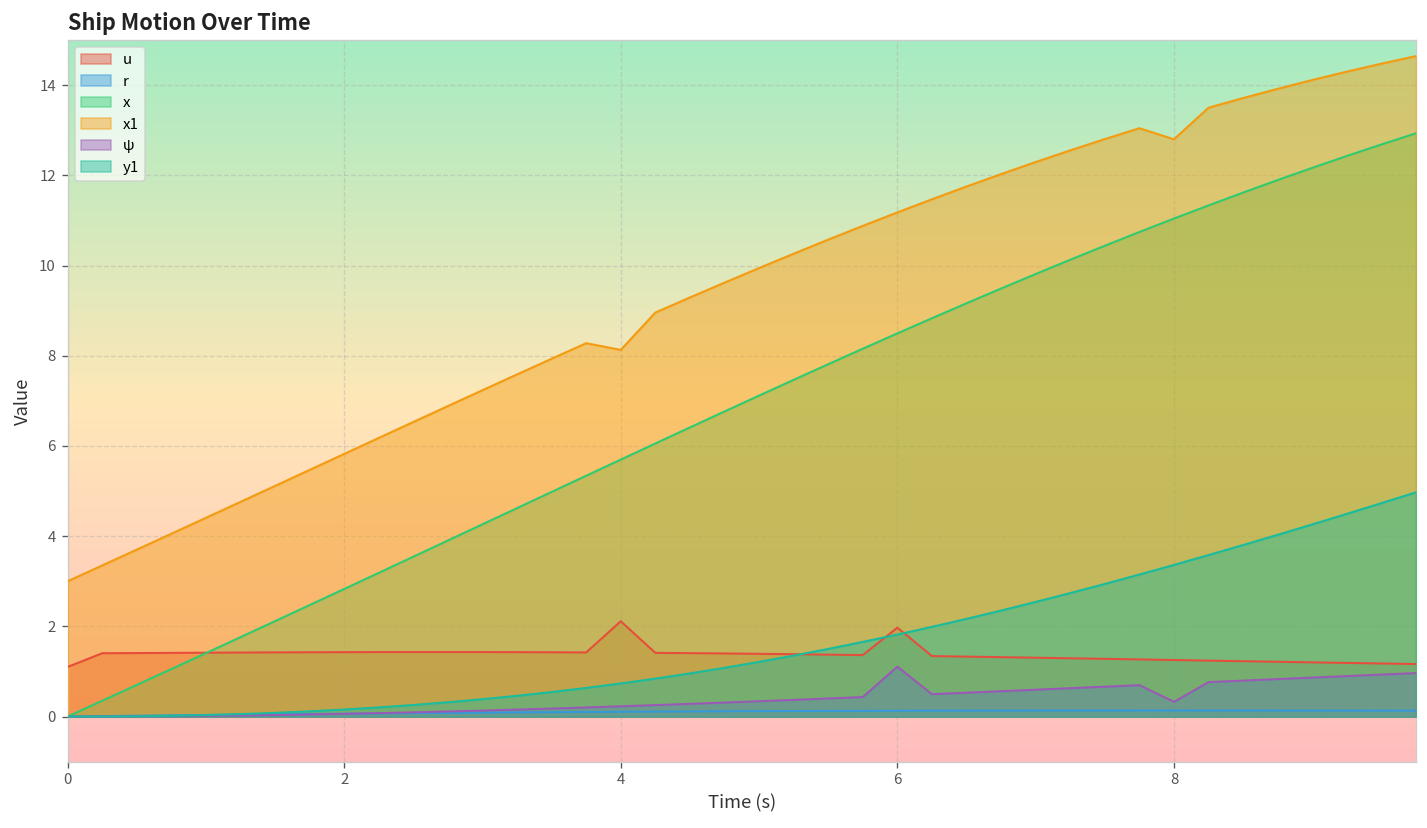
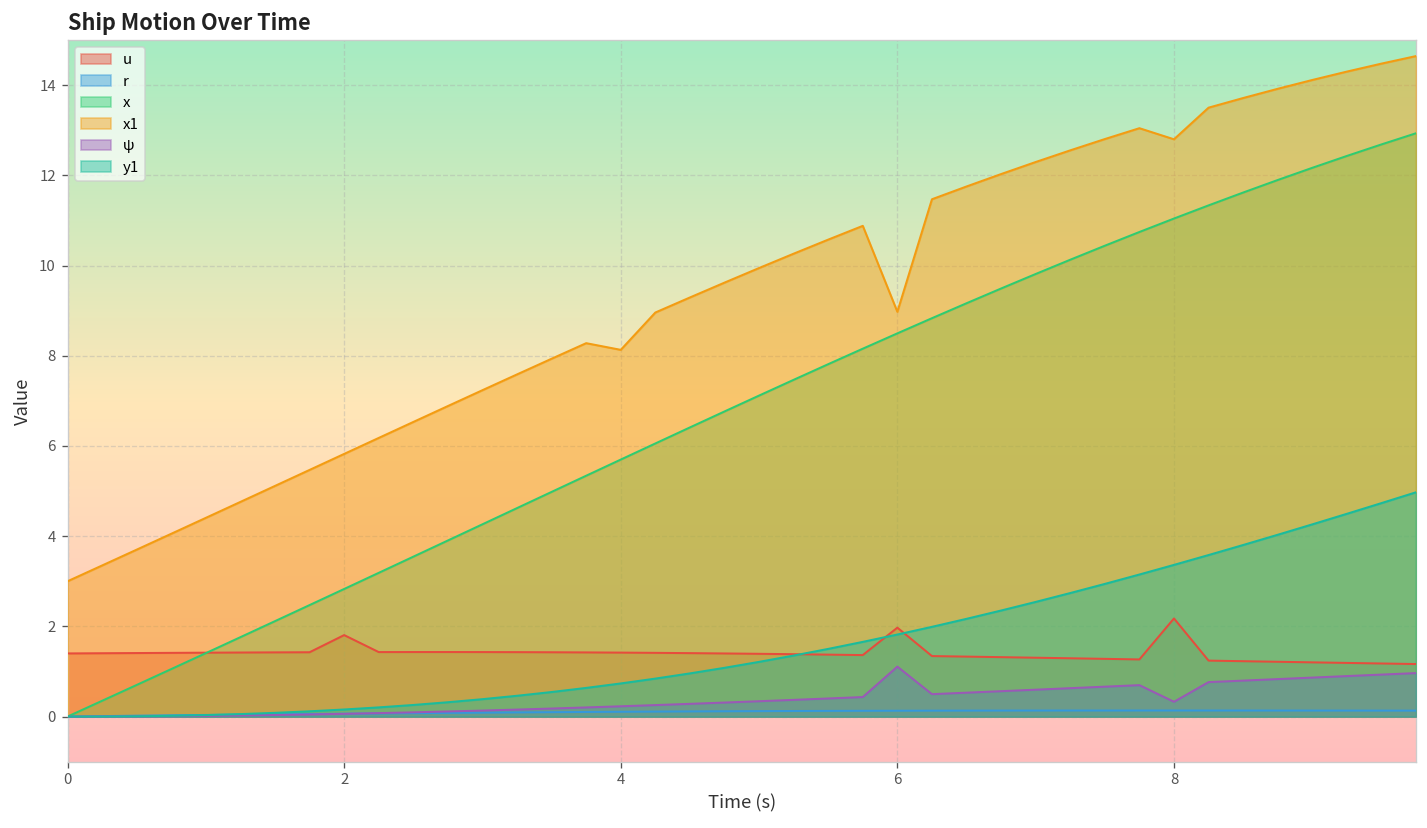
  {
    "u": {
-     "0": 1.1,
-     "2": 1.4,
-     "4": 2.1,
+     "0": 1.4,
+     "2": 1.8,
+     "4": 1.4,
      "6": 2.0,
-     "8": 1.3
+     "8": 2.2
    },
    "x1": {
      "0": 3.0,
      "2": 5.8,
      "4": 8.1,
-     "6": 11.2,
+     "6": 9.0,
      "8": 12.8
    },
    "ψ": {
      "4": 0.2,
      "6": 1.1,
      "8": 0.3
    }
  }
